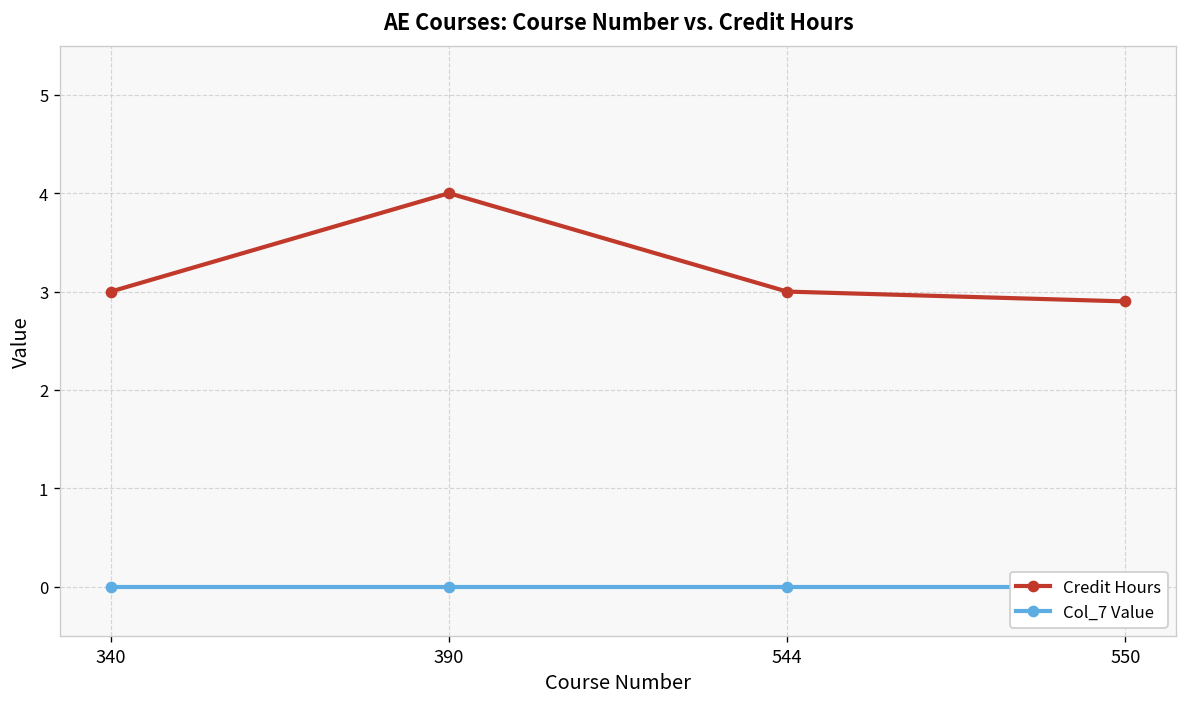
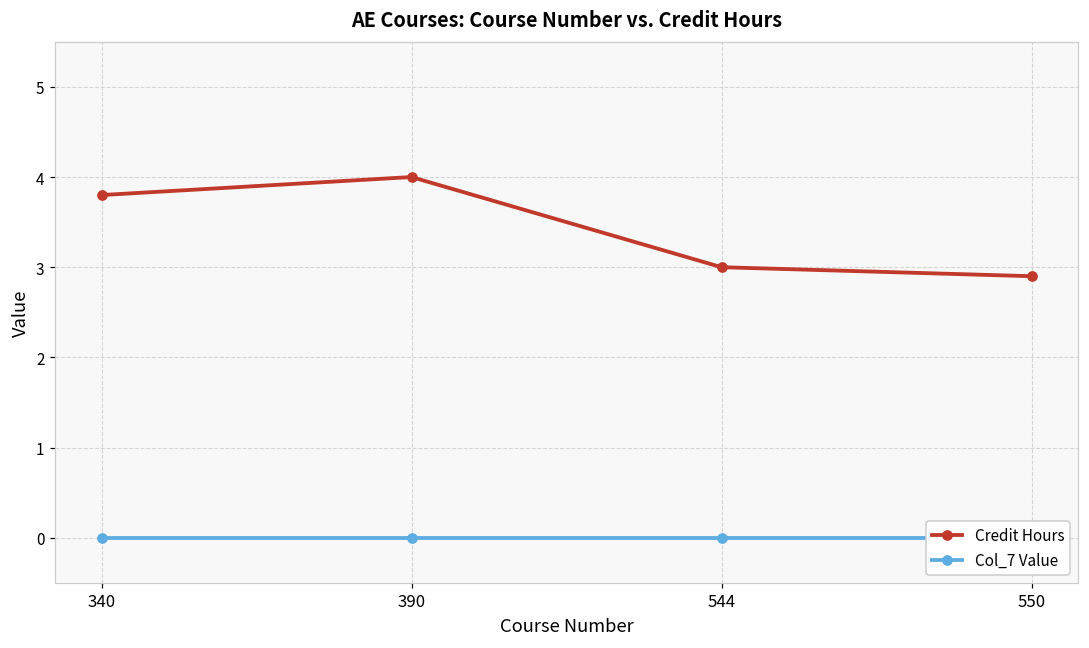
  {
    "Credit Hours": {
-     "340": 3.0,
+     "340": 3.8,
      "390": 4.0,
      "544": 3.0,
      "550": 2.9
    },
    "Col_7 Value": {
      "340": 0.0,
      "390": 0.0,
      "544": 0.0
    }
  }
